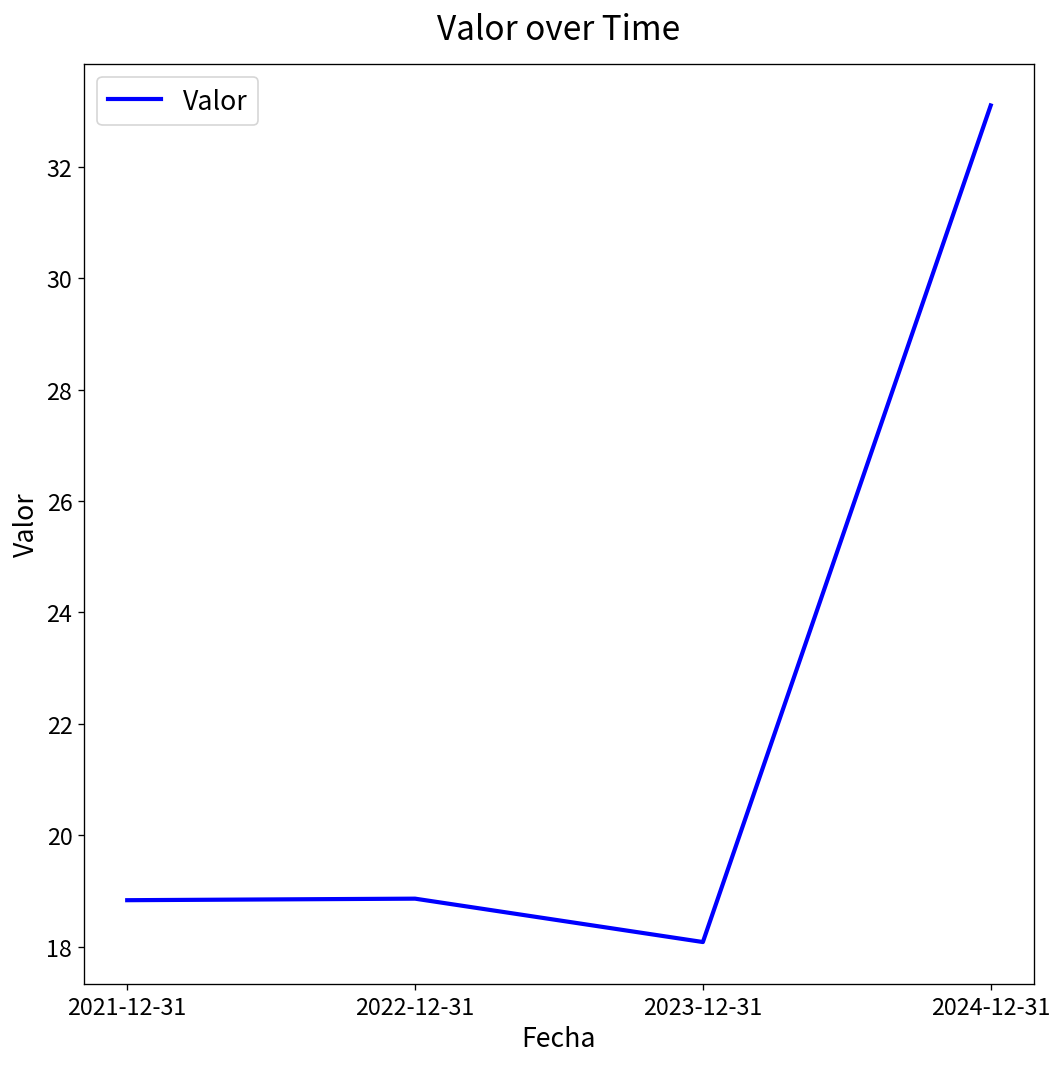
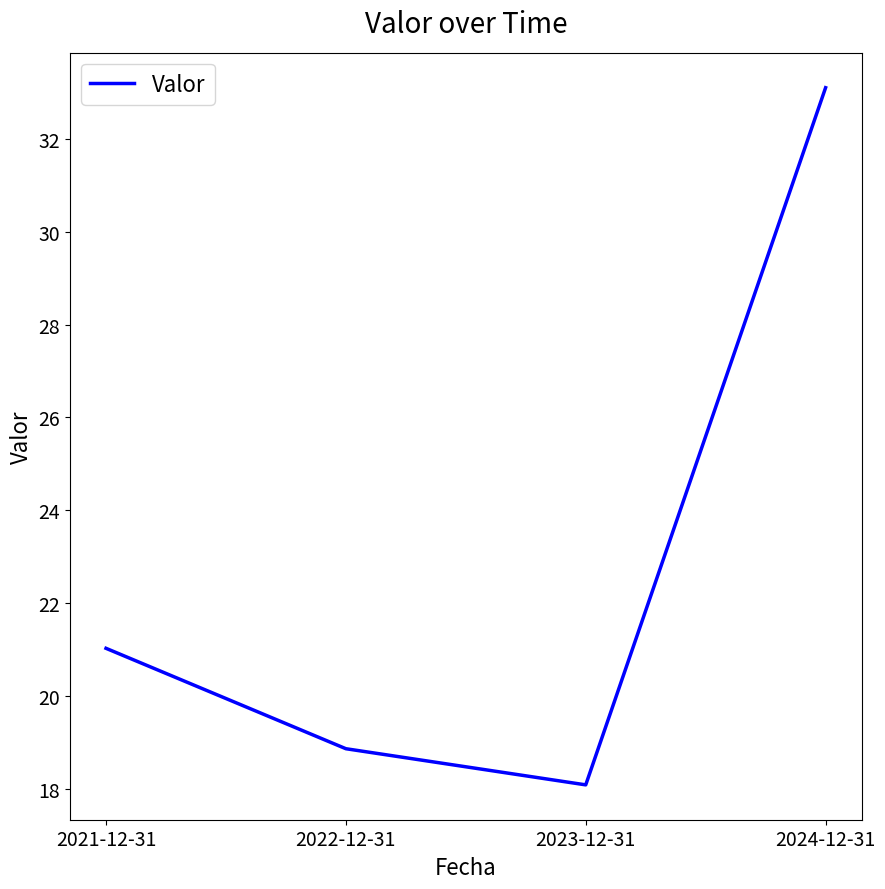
  {
-   "2021-12-31": 18.8,
+   "2021-12-31": 21.0,
    "2022-12-31": 18.9,
    "2023-12-31": 18.1,
    "2024-12-31": 33.1
  }
